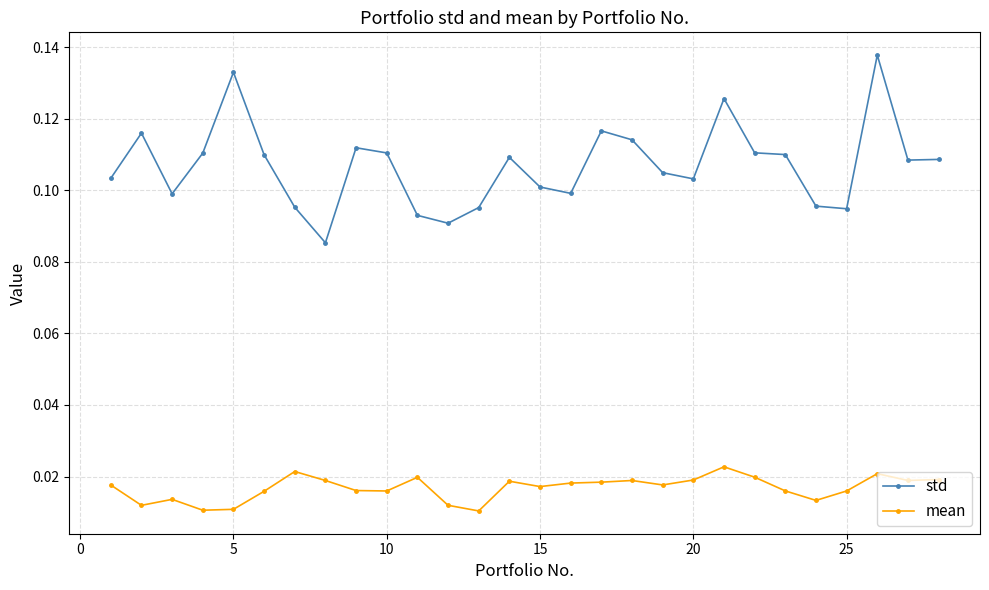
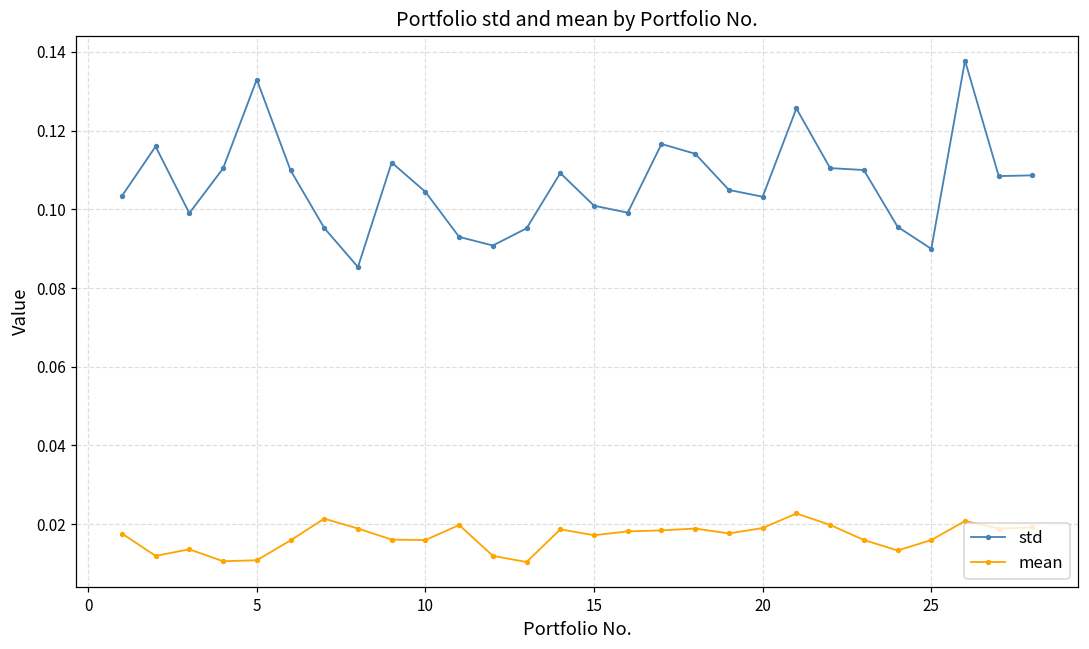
  {
    "std": {
      "5": 0.133,
-     "10": 0.110,
+     "10": 0.104,
      "15": 0.101,
      "20": 0.103,
-     "25": 0.095
+     "25": 0.090
    },
    "mean": {
      "5": 0.011,
      "10": 0.016,
      "15": 0.017,
      "20": 0.019,
      "25": 0.016
    }
  }
